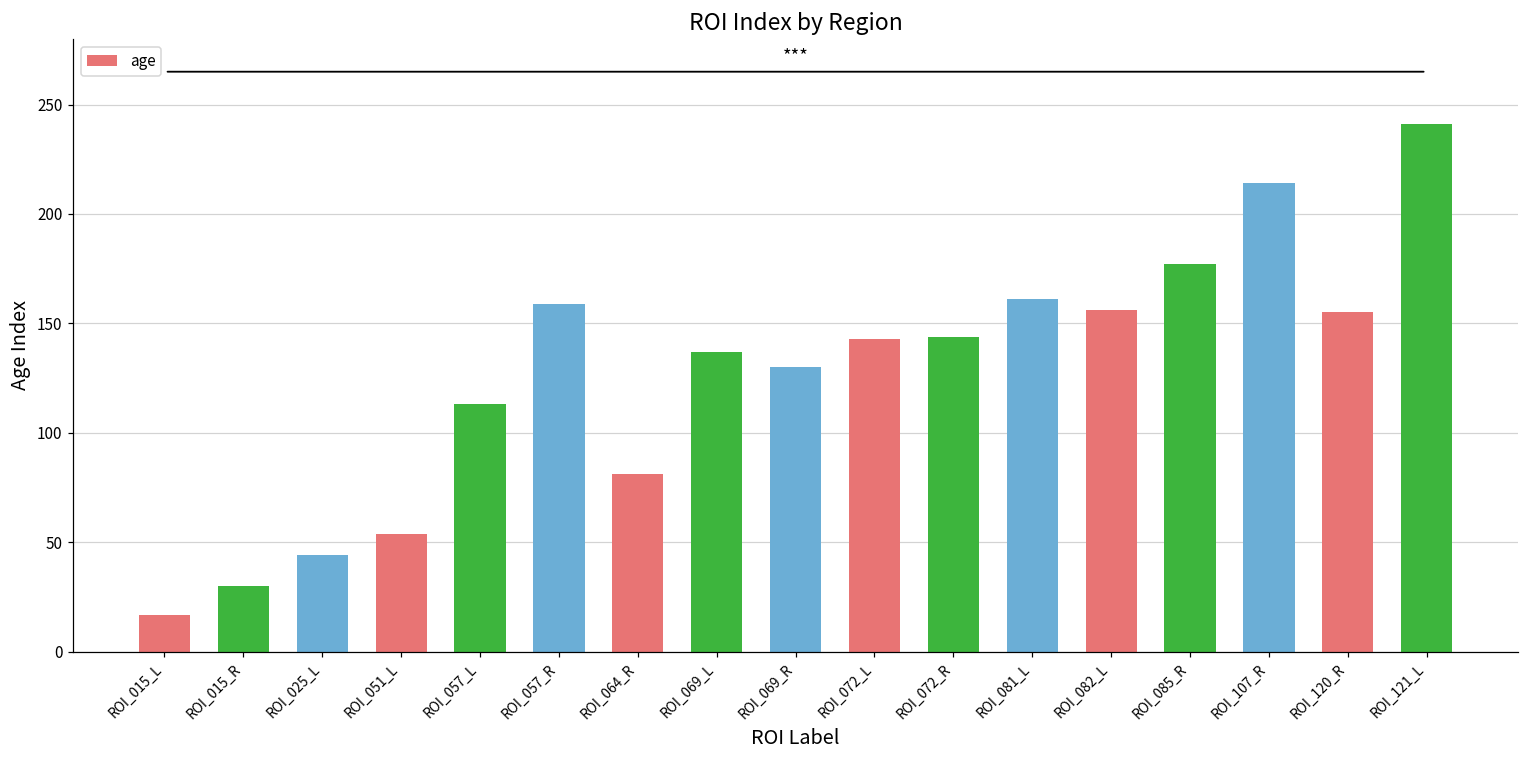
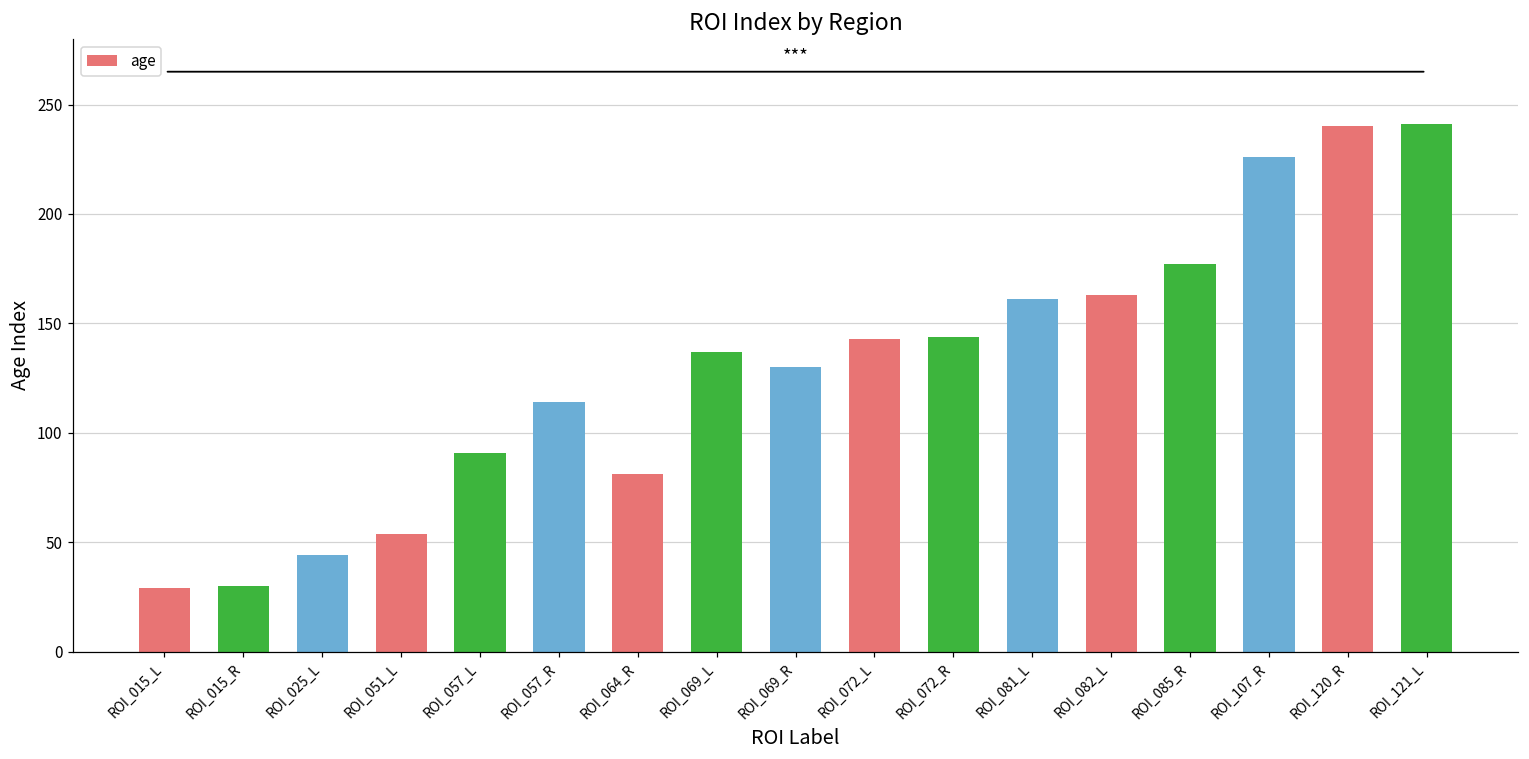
  {
-   "ROI_015_L": 17,
+   "ROI_015_L": 29,
    "ROI_015_R": 30,
    "ROI_025_L": 44,
    "ROI_051_L": 54,
-   "ROI_057_L": 113,
-   "ROI_057_R": 159,
+   "ROI_057_L": 91,
+   "ROI_057_R": 114,
    "ROI_064_R": 81,
    "ROI_069_L": 137,
    "ROI_069_R": 130,
    "ROI_072_L": 143,
    "ROI_072_R": 144,
    "ROI_081_L": 161,
-   "ROI_082_L": 156,
+   "ROI_082_L": 163,
    "ROI_085_R": 177,
-   "ROI_107_R": 214,
-   "ROI_120_R": 155,
+   "ROI_107_R": 226,
+   "ROI_120_R": 240,
    "ROI_121_L": 241
  }
